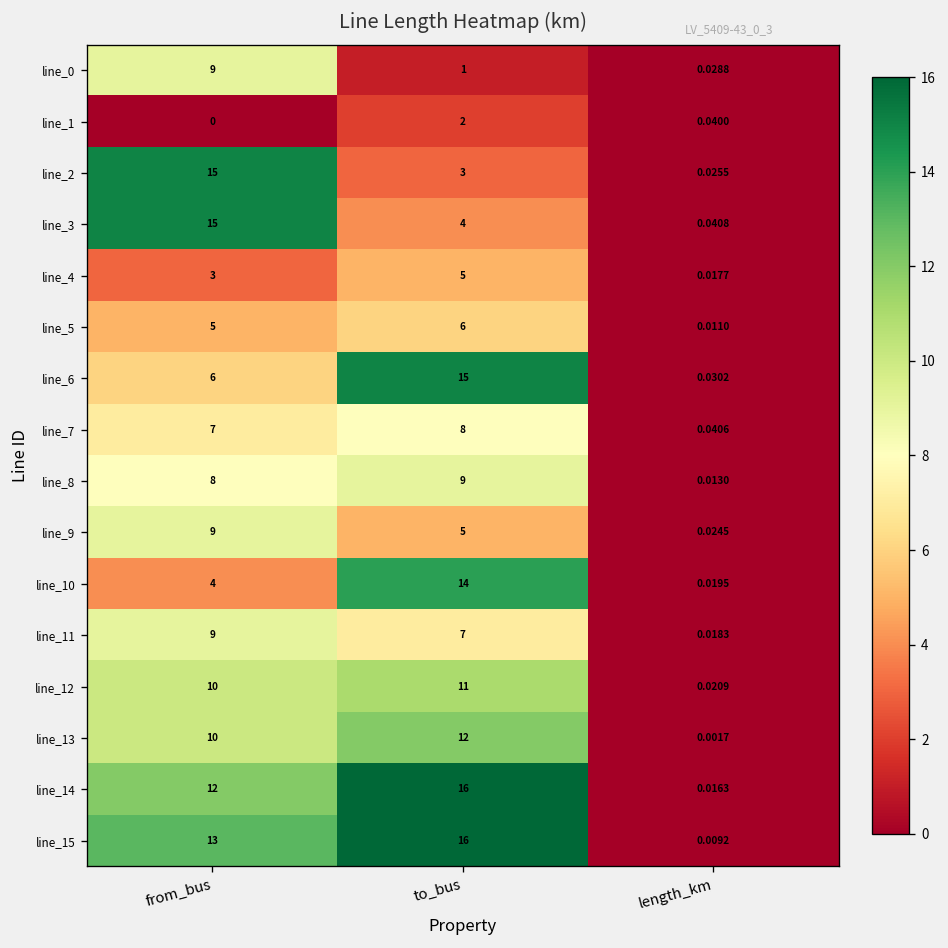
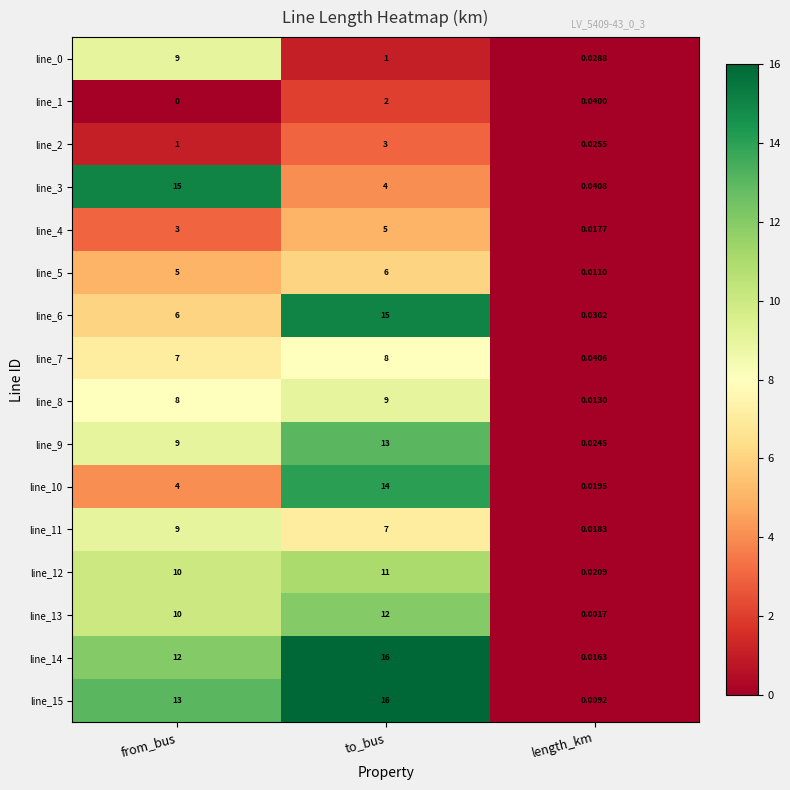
  {
    "line_0": {
      "from_bus": 9,
      "to_bus": 1,
      "length_km": 0.0288
    },
    "line_1": {
      "from_bus": 0,
      "to_bus": 2,
      "length_km": 0.0400
    },
    "line_2": {
-     "from_bus": 15,
+     "from_bus": 1,
      "to_bus": 3,
      "length_km": 0.0255
    },
    "line_3": {
      "from_bus": 15,
      "to_bus": 4,
      "length_km": 0.0408
    },
    "line_4": {
      "from_bus": 3,
      "to_bus": 5,
      "length_km": 0.0177
    },
    "line_5": {
      "from_bus": 5,
      "to_bus": 6,
      "length_km": 0.0110
    },
    "line_6": {
      "from_bus": 6,
      "to_bus": 15,
      "length_km": 0.0302
    },
    "line_7": {
      "from_bus": 7,
      "to_bus": 8,
      "length_km": 0.0406
    },
    "line_8": {
      "from_bus": 8,
      "to_bus": 9,
      "length_km": 0.0130
    },
    "line_9": {
      "from_bus": 9,
-     "to_bus": 5,
+     "to_bus": 13,
      "length_km": 0.0245
    },
    "line_10": {
      "from_bus": 4,
      "to_bus": 14,
      "length_km": 0.0195
    },
    "line_11": {
      "from_bus": 9,
      "to_bus": 7,
      "length_km": 0.0183
    },
    "line_12": {
      "from_bus": 10,
      "to_bus": 11,
      "length_km": 0.0209
    },
    "line_13": {
      "from_bus": 10,
      "to_bus": 12,
      "length_km": 0.0017
    },
    "line_14": {
      "from_bus": 12,
      "to_bus": 16,
      "length_km": 0.0163
    },
    "line_15": {
      "from_bus": 13,
      "to_bus": 16,
      "length_km": 0.0092
    }
  }
